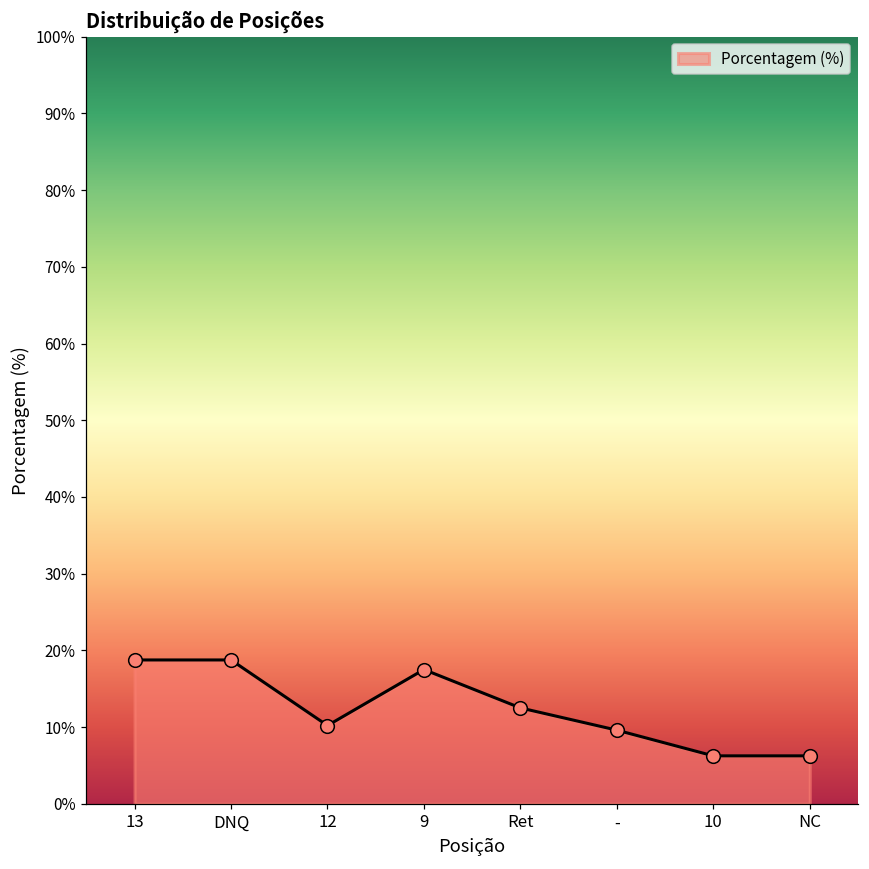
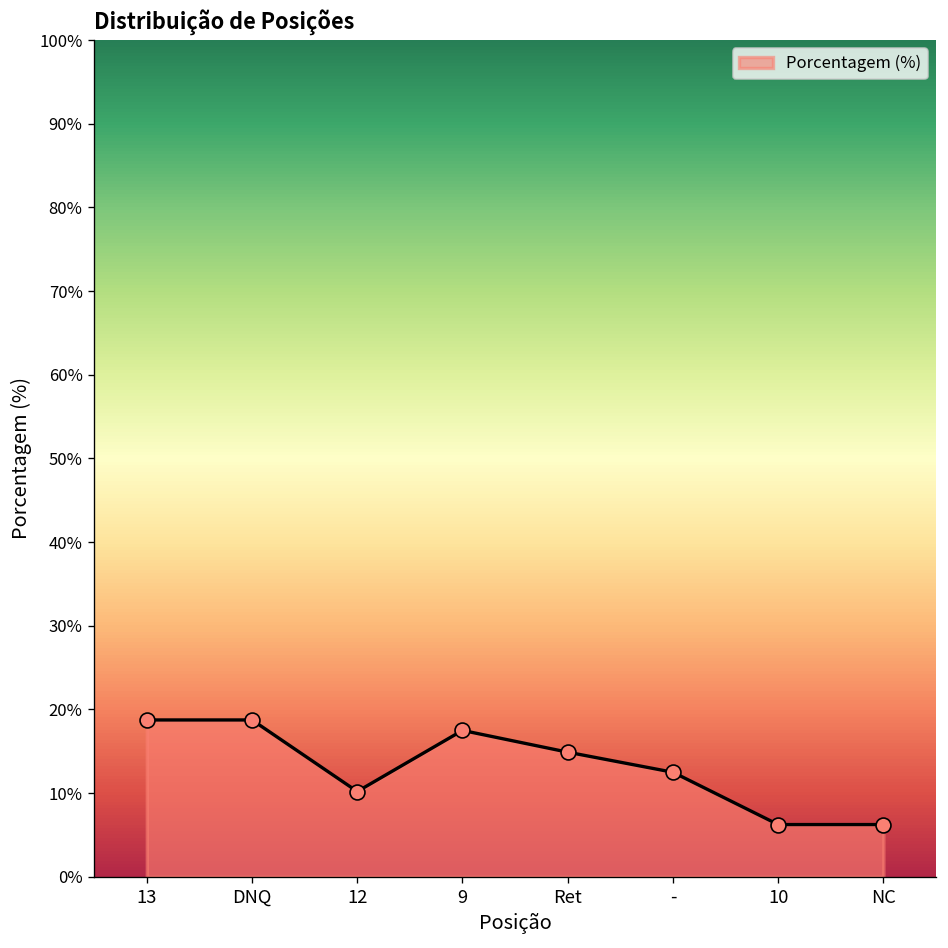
  {
    "13": "19%",
    "DNQ": "19%",
    "12": "10%",
    "9": "18%",
-   "Ret": "13%",
-   "-": "10%",
+   "Ret": "15%",
+   "-": "13%",
    "10": "6%",
    "NC": "6%"
  }
